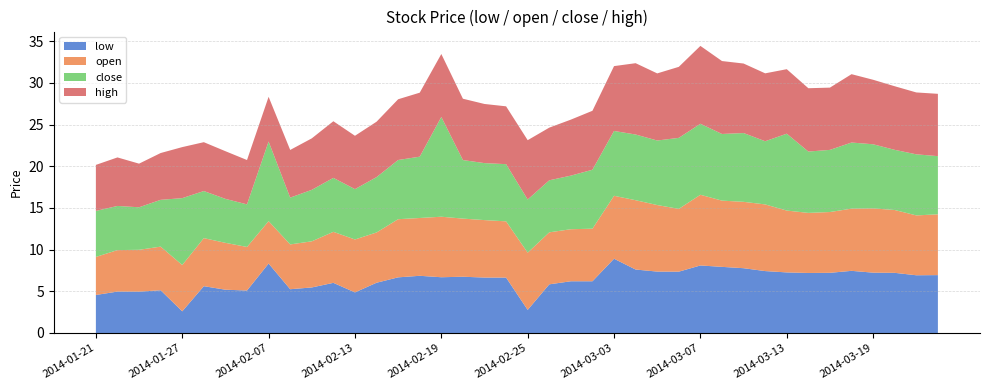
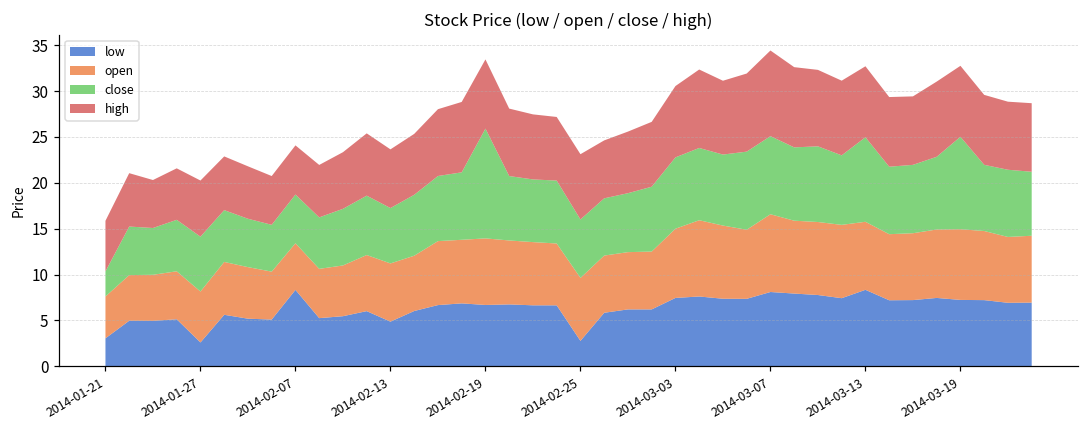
  {
    "low": {
-     "2014-01-21": 5,
+     "2014-01-21": 3,
      "2014-01-27": 3,
      "2014-02-07": 8,
      "2014-02-13": 5,
      "2014-02-19": 7,
      "2014-02-25": 3,
-     "2014-03-03": 9,
+     "2014-03-03": 7,
      "2014-03-07": 8,
-     "2014-03-13": 7,
+     "2014-03-13": 8,
      "2014-03-19": 7
    },
    "close": {
-     "2014-01-21": 6,
-     "2014-01-27": 8,
-     "2014-02-07": 10,
+     "2014-01-21": 3,
+     "2014-01-27": 6,
+     "2014-02-07": 5,
      "2014-02-13": 6,
      "2014-02-19": 12,
      "2014-02-25": 6,
      "2014-03-03": 8,
      "2014-03-07": 9,
      "2014-03-13": 9,
-     "2014-03-19": 8
+     "2014-03-19": 10
    }
  }
